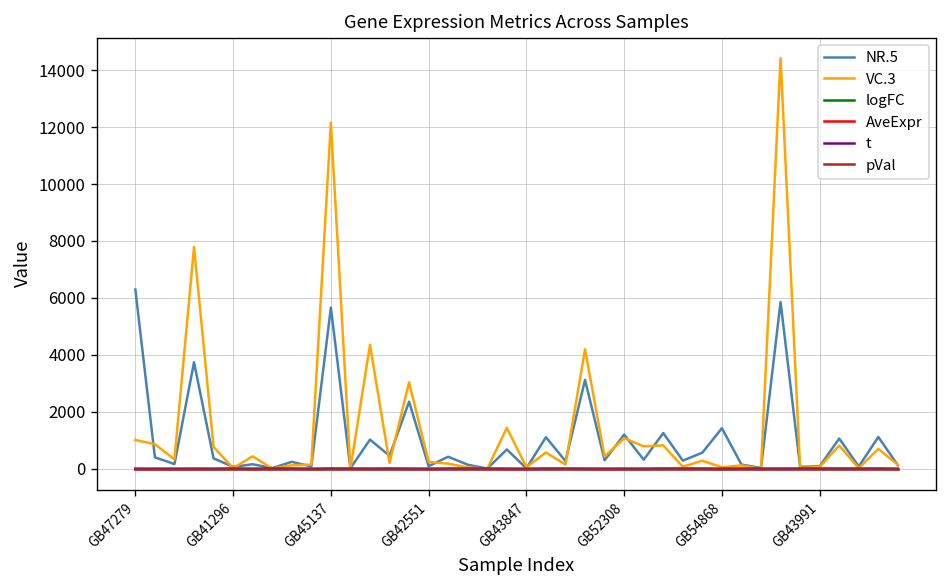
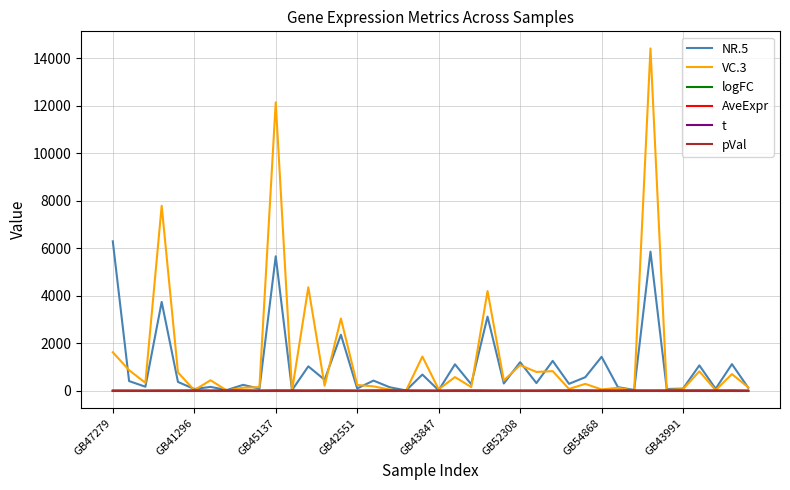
  {
    "NR.5": {
      "GB47279": 6300,
      "GB45137": 5700,
      "GB52308": 1200,
      "GB54868": 1400
    },
    "VC.3": {
-     "GB47279": 1000,
+     "GB47279": 1600,
      "GB45137": 12100,
      "GB42551": 200,
      "GB52308": 1100
    },
    "pVal": {
      "GB47279": 0,
      "GB45137": 0,
      "GB52308": 0
    }
  }
